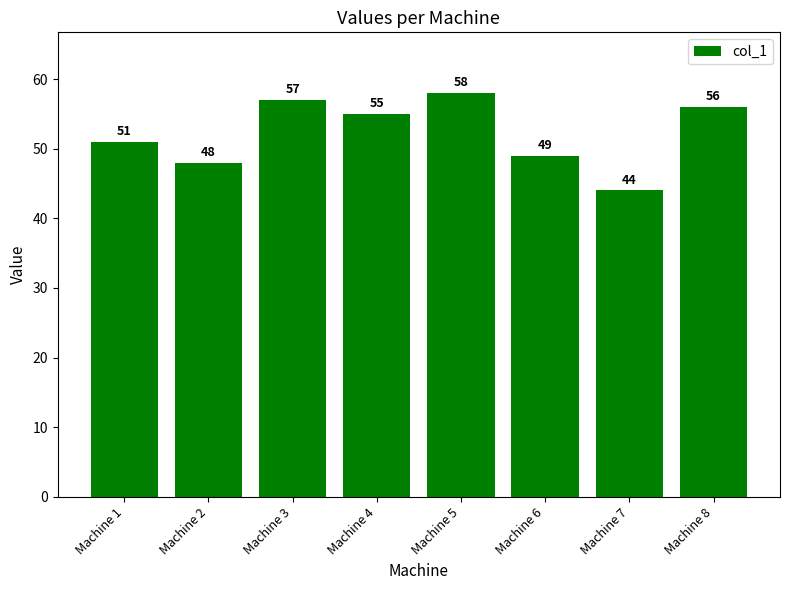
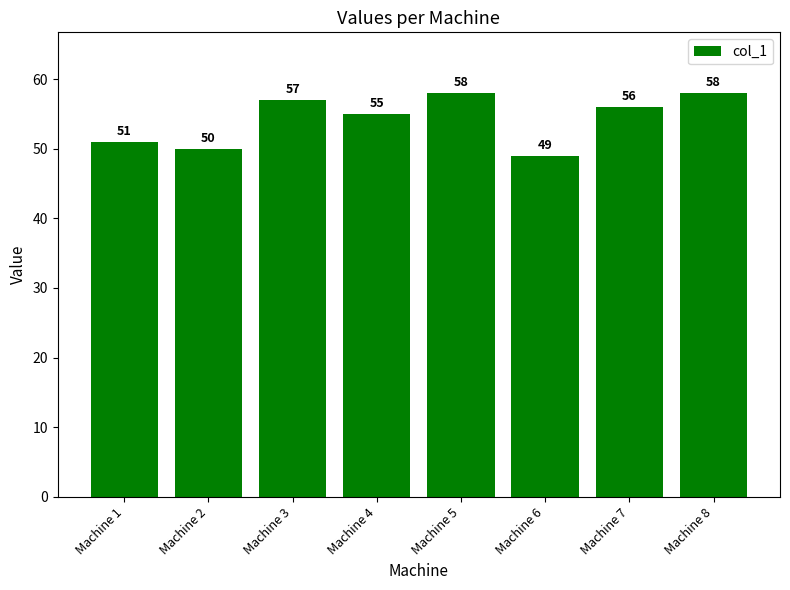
  {
    "Machine 1": 51,
-   "Machine 2": 48,
+   "Machine 2": 50,
    "Machine 3": 57,
    "Machine 4": 55,
    "Machine 5": 58,
    "Machine 6": 49,
-   "Machine 7": 44,
-   "Machine 8": 56
+   "Machine 7": 56,
+   "Machine 8": 58
  }
